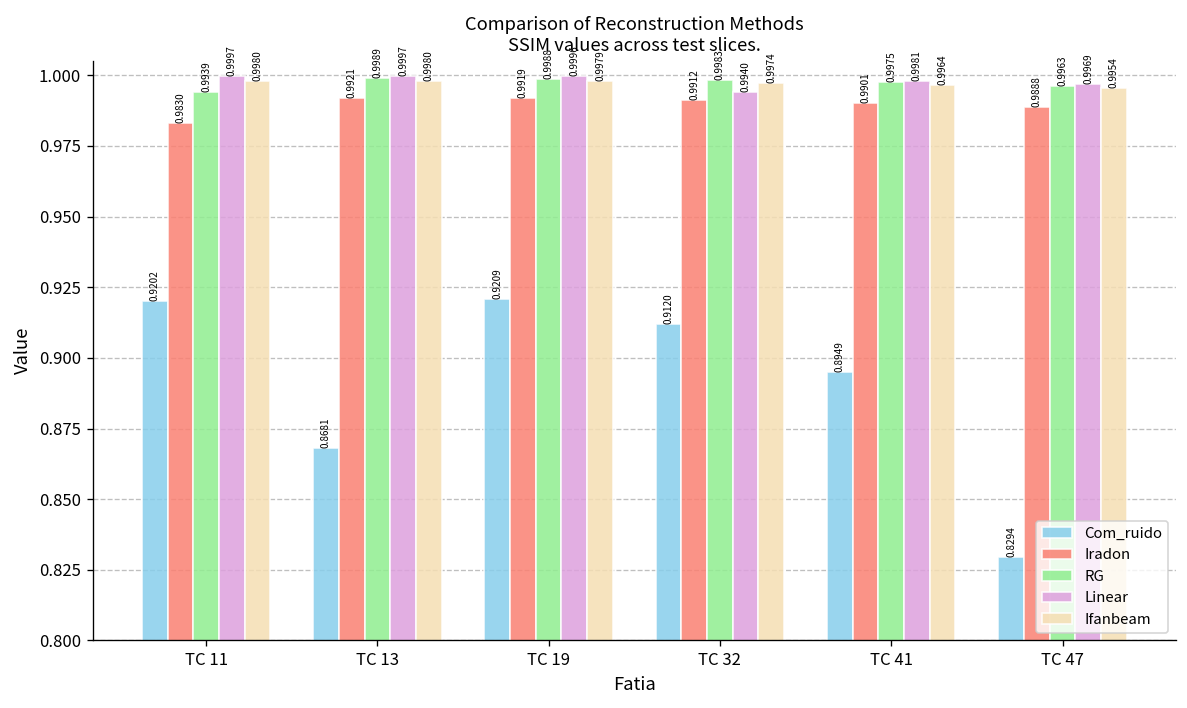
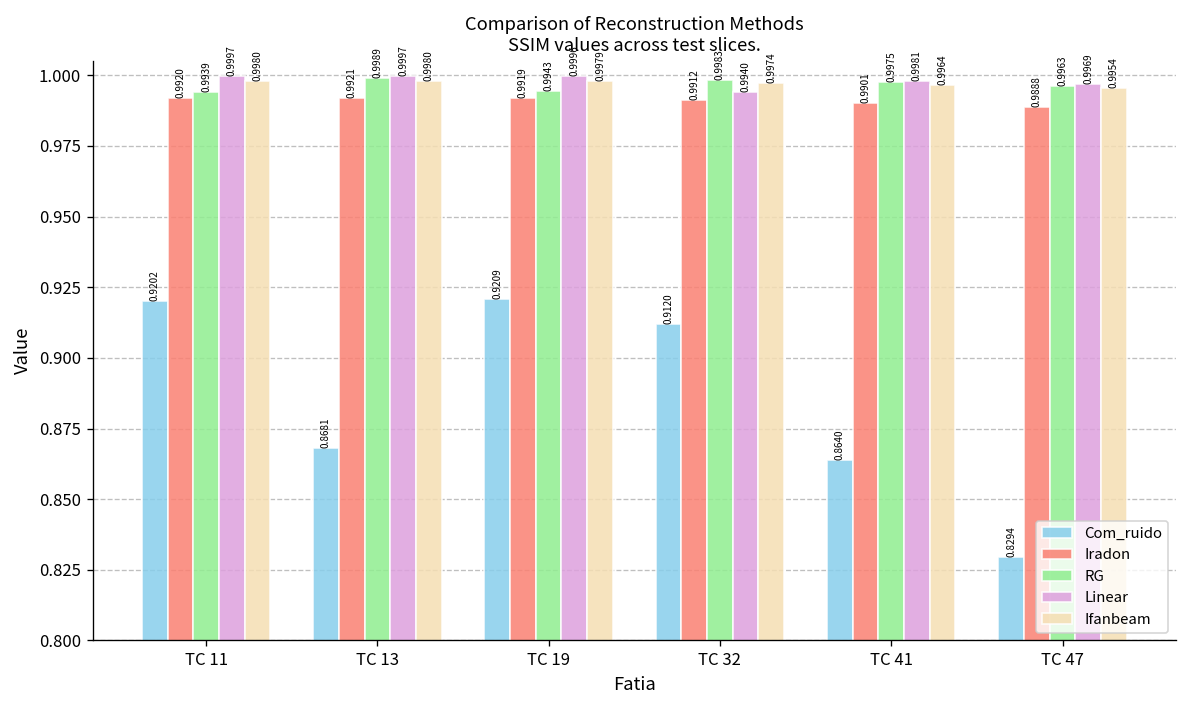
  {
    "Com_ruido": {
      "TC 11": 0.9202,
      "TC 13": 0.8681,
      "TC 19": 0.9209,
      "TC 32": 0.9120,
-     "TC 41": 0.8949,
+     "TC 41": 0.8640,
      "TC 47": 0.8294
    },
    "Iradon": {
-     "TC 11": 0.9830,
+     "TC 11": 0.9920,
      "TC 13": 0.9921,
      "TC 19": 0.9919,
      "TC 32": 0.9912,
      "TC 41": 0.9901,
      "TC 47": 0.9888
    },
    "RG": {
      "TC 11": 0.9939,
      "TC 13": 0.9989,
-     "TC 19": 0.9988,
+     "TC 19": 0.9943,
      "TC 32": 0.9983,
      "TC 41": 0.9975,
      "TC 47": 0.9963
    },
    "Linear": {
      "TC 11": 0.9997,
      "TC 13": 0.9997,
      "TC 19": 0.9996,
      "TC 32": 0.9940,
      "TC 41": 0.9981,
      "TC 47": 0.9969
    },
    "Ifanbeam": {
      "TC 11": 0.9980,
      "TC 13": 0.9980,
      "TC 19": 0.9979,
      "TC 32": 0.9974,
      "TC 41": 0.9964,
      "TC 47": 0.9954
    }
  }
